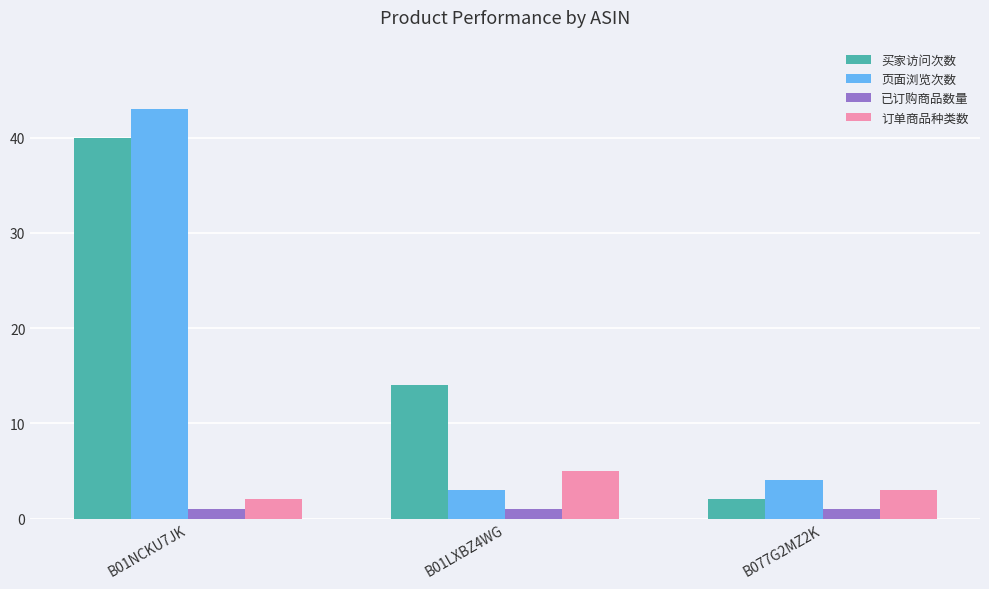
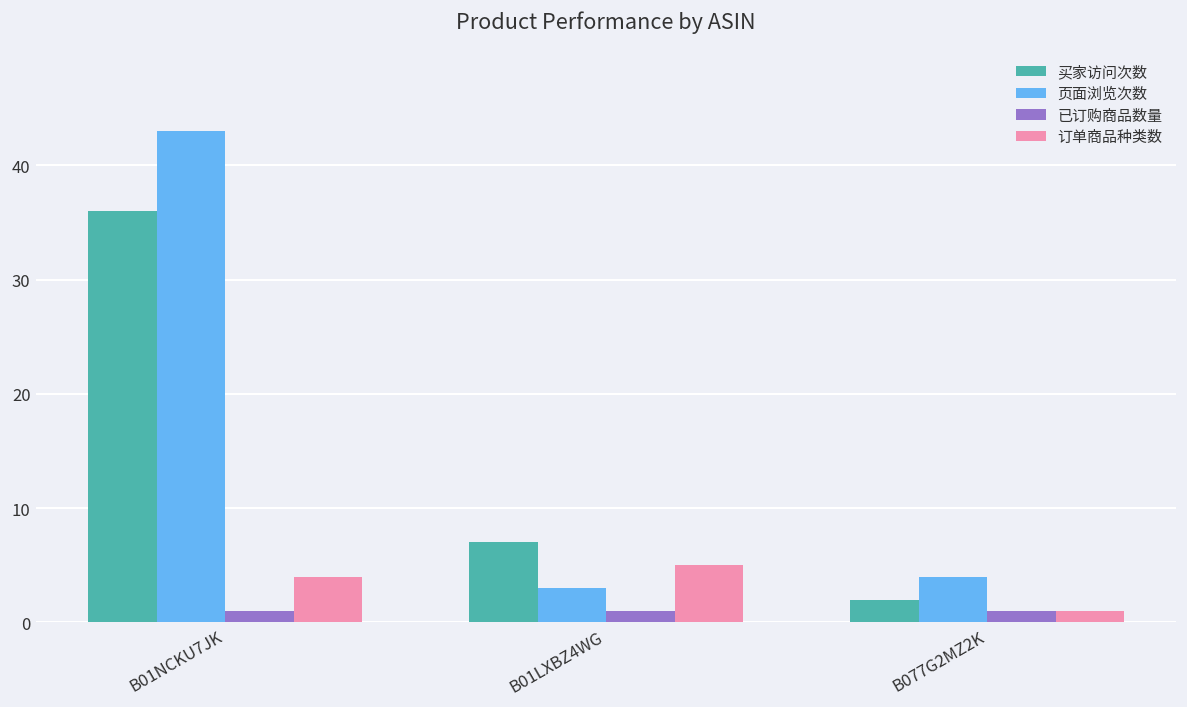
  {
    "买家访问次数": {
-     "B01NCKU7JK": 40,
-     "B01LXBZ4WG": 14,
+     "B01NCKU7JK": 36,
+     "B01LXBZ4WG": 7,
      "B077G2MZ2K": 2
    },
    "页面浏览次数": {
      "B01NCKU7JK": 43,
      "B01LXBZ4WG": 3,
      "B077G2MZ2K": 4
    },
    "已订购商品数量": {
      "B01NCKU7JK": 1,
      "B01LXBZ4WG": 1,
      "B077G2MZ2K": 1
    },
    "订单商品种类数": {
-     "B01NCKU7JK": 2,
+     "B01NCKU7JK": 4,
      "B01LXBZ4WG": 5,
-     "B077G2MZ2K": 3
+     "B077G2MZ2K": 1
    }
  }
